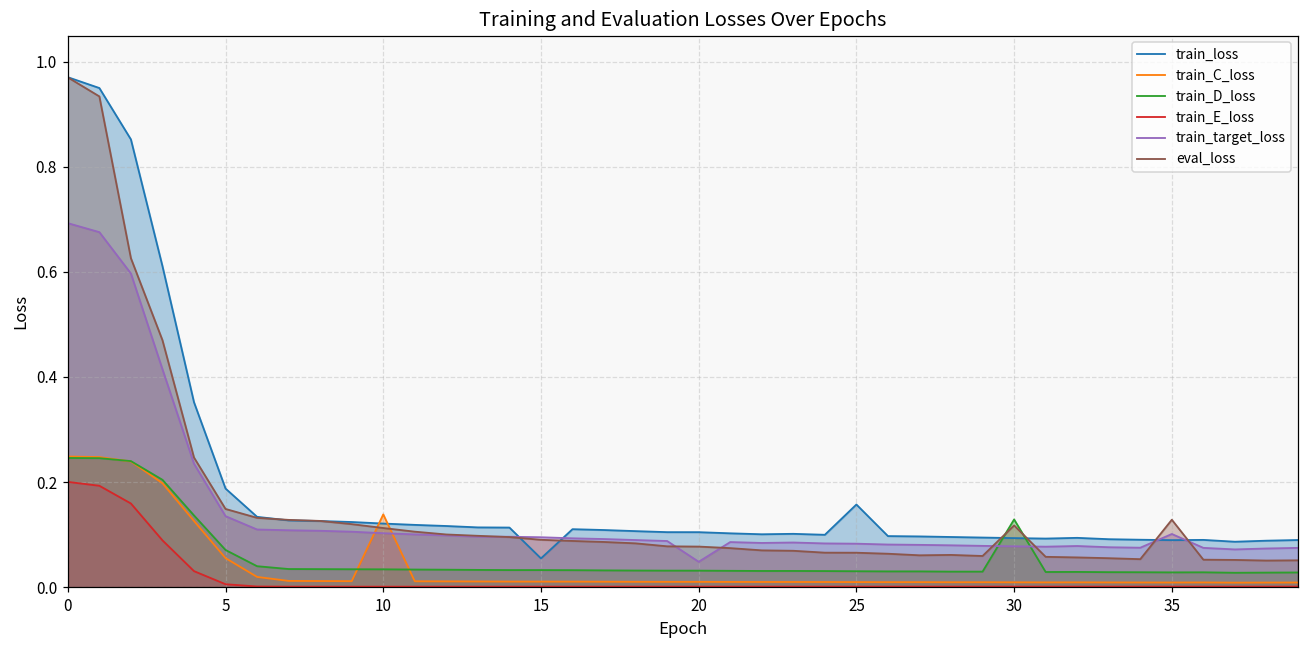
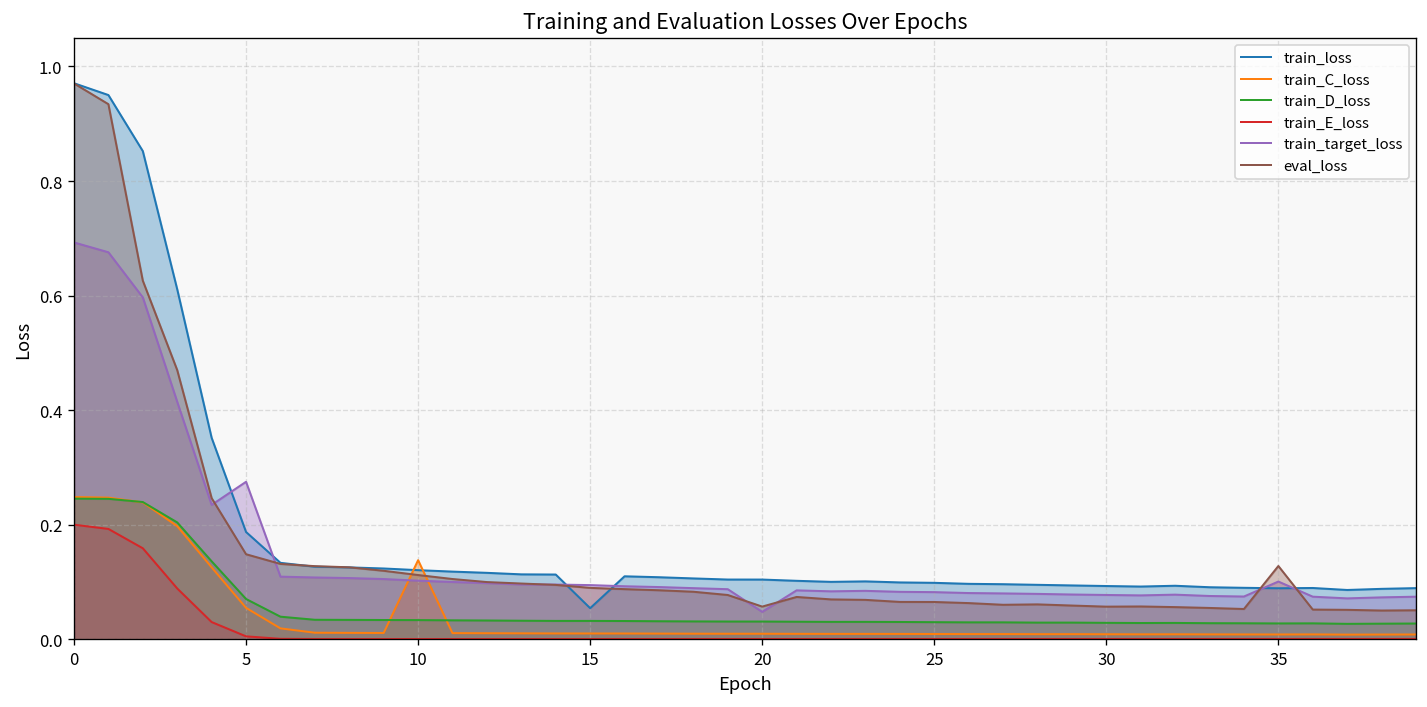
  {
    "train_loss": {
      "5": 0.19,
      "10": 0.12,
      "15": 0.05,
      "20": 0.10,
-     "25": 0.16,
+     "25": 0.10,
      "30": 0.09,
      "35": 0.09
    },
    "train_C_loss": {
      "5": 0.06,
      "10": 0.14,
      "15": 0.01,
      "20": 0.01,
      "25": 0.01,
      "30": 0.01,
      "35": 0.01
    },
    "train_D_loss": {
      "5": 0.07,
      "10": 0.03,
      "15": 0.03,
      "20": 0.03,
      "25": 0.03,
-     "30": 0.13,
+     "30": 0.03,
      "35": 0.03
    },
    "train_E_loss": {
      "0": 0.20,
      "5": 0.01,
      "10": 0.00,
      "15": 0.00,
      "20": 0.00,
      "25": 0.00,
      "30": 0.00,
      "35": 0.00
    },
    "train_target_loss": {
      "0": 0.69,
-     "5": 0.14,
+     "5": 0.28,
      "10": 0.10,
      "20": 0.05,
      "25": 0.08,
      "30": 0.08,
      "35": 0.10
    },
    "eval_loss": {
      "5": 0.15,
      "10": 0.11,
-     "20": 0.08,
+     "20": 0.06,
      "25": 0.07,
-     "30": 0.12,
+     "30": 0.06,
      "35": 0.13
    }
  }
